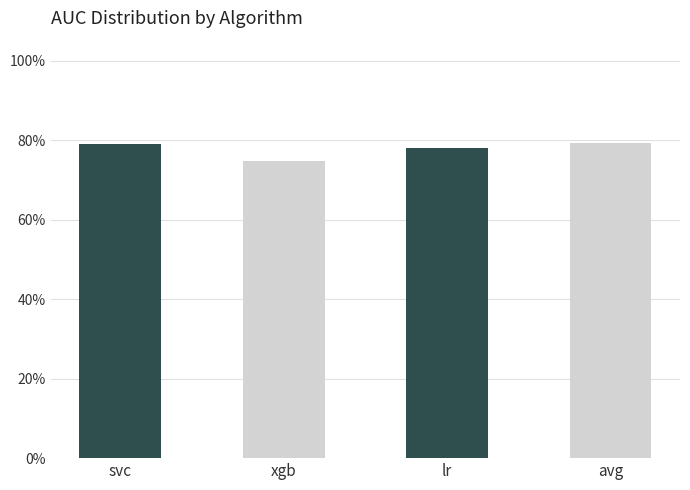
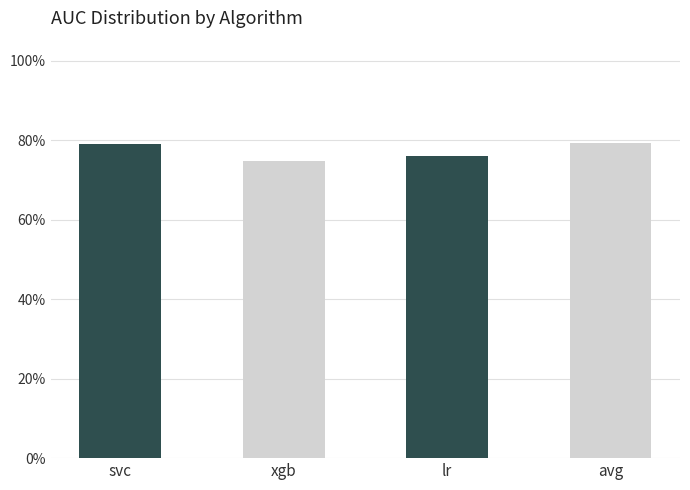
  {
    "svc": "79%",
    "xgb": "75%",
-   "lr": "78%",
+   "lr": "76%",
    "avg": "79%"
  }
